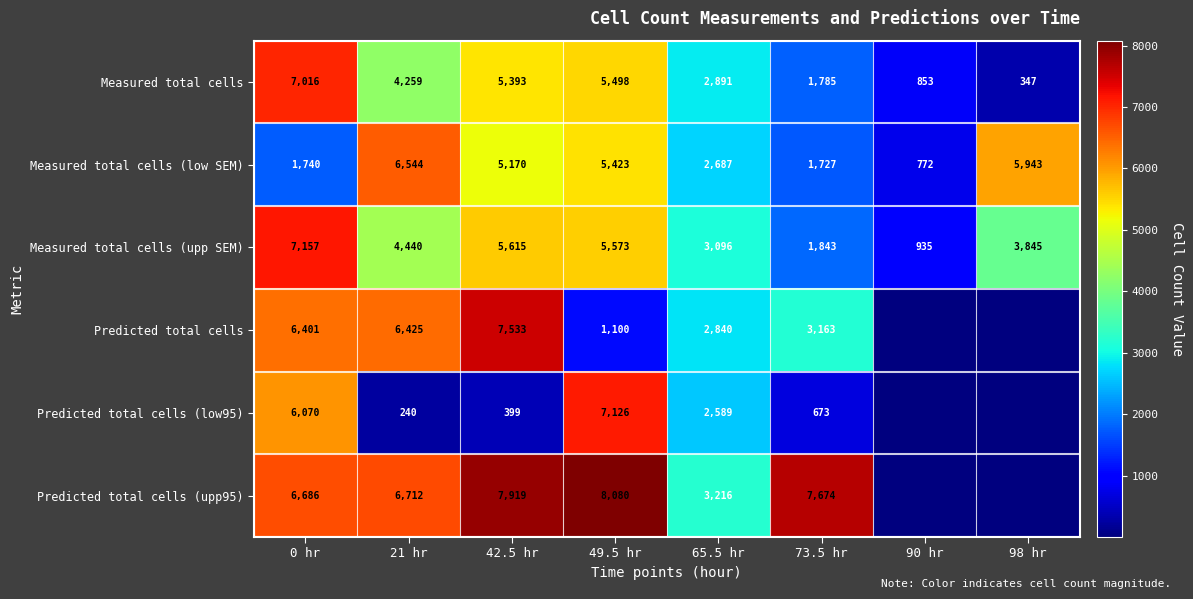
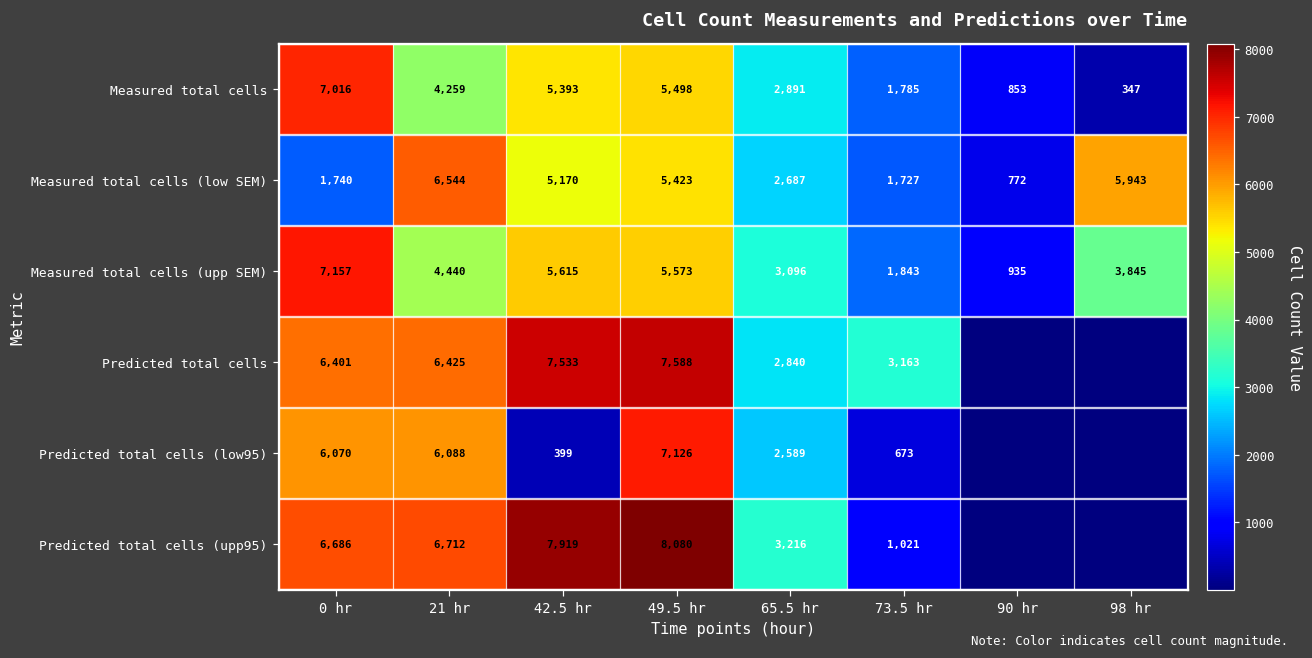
  {
    "Measured total cells": {
      "0 hr": "7,016",
      "21 hr": "4,259",
      "42.5 hr": "5,393",
      "49.5 hr": "5,498",
      "65.5 hr": "2,891",
      "73.5 hr": "1,785",
      "90 hr": "853",
      "98 hr": "347"
    },
    "Measured total cells (low SEM)": {
      "0 hr": "1,740",
      "21 hr": "6,544",
      "42.5 hr": "5,170",
      "49.5 hr": "5,423",
      "65.5 hr": "2,687",
      "73.5 hr": "1,727",
      "90 hr": "772",
      "98 hr": "5,943"
    },
    "Measured total cells (upp SEM)": {
      "0 hr": "7,157",
      "21 hr": "4,440",
      "42.5 hr": "5,615",
      "49.5 hr": "5,573",
      "65.5 hr": "3,096",
      "73.5 hr": "1,843",
      "90 hr": "935",
      "98 hr": "3,845"
    },
    "Predicted total cells": {
      "0 hr": "6,401",
      "21 hr": "6,425",
      "42.5 hr": "7,533",
-     "49.5 hr": "1,100",
+     "49.5 hr": "7,588",
      "65.5 hr": "2,840",
      "73.5 hr": "3,163"
    },
    "Predicted total cells (low95)": {
      "0 hr": "6,070",
-     "21 hr": "240",
+     "21 hr": "6,088",
      "42.5 hr": "399",
      "49.5 hr": "7,126",
      "65.5 hr": "2,589",
      "73.5 hr": "673"
    },
    "Predicted total cells (upp95)": {
      "0 hr": "6,686",
      "21 hr": "6,712",
      "42.5 hr": "7,919",
      "49.5 hr": "8,080",
      "65.5 hr": "3,216",
-     "73.5 hr": "7,674"
+     "73.5 hr": "1,021"
    }
  }
